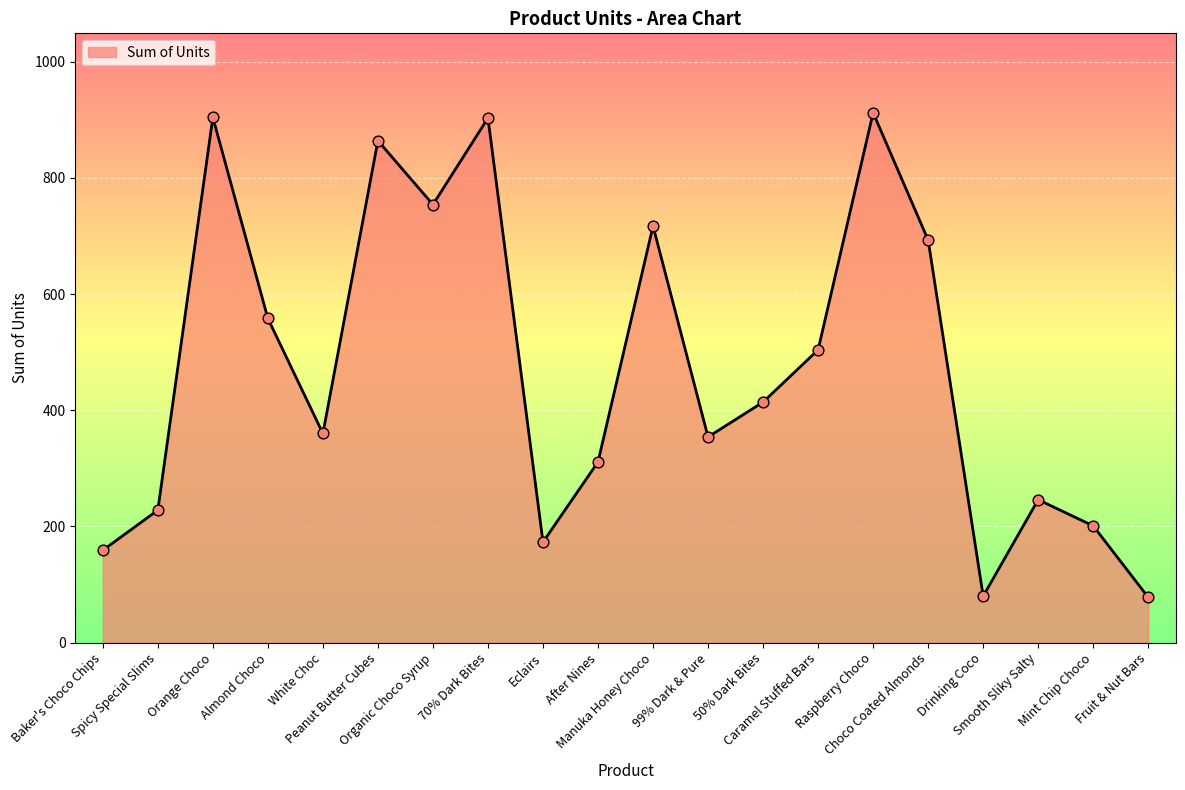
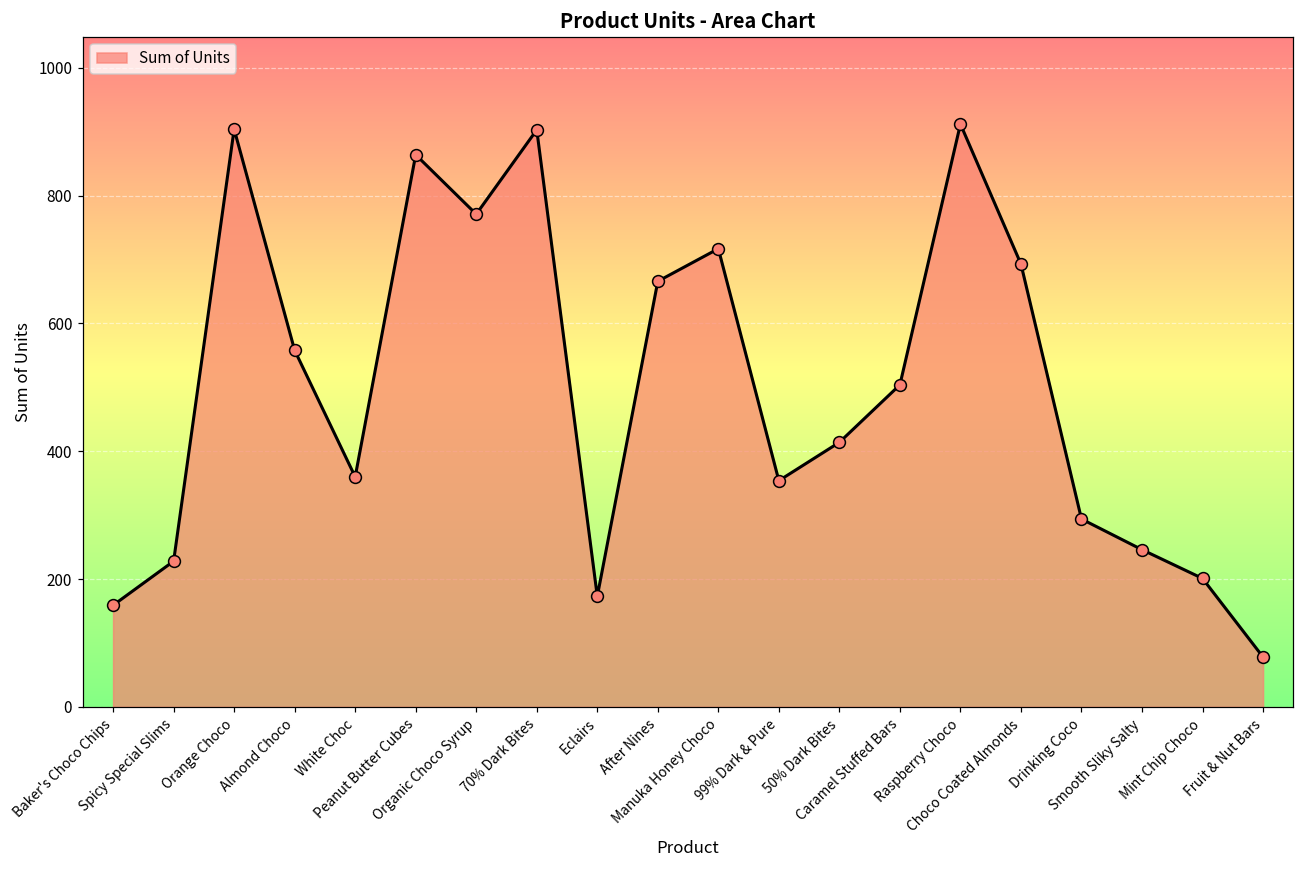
  {
    "Baker's Choco Chips": 160,
    "Spicy Special Slims": 230,
    "Orange Choco": 900,
    "Almond Choco": 560,
    "White Choc": 360,
    "Peanut Butter Cubes": 860,
-   "Organic Choco Syrup": 750,
+   "Organic Choco Syrup": 770,
    "70% Dark Bites": 900,
    "Eclairs": 170,
-   "After Nines": 310,
+   "After Nines": 670,
    "Manuka Honey Choco": 720,
    "99% Dark & Pure": 350,
    "50% Dark Bites": 410,
    "Caramel Stuffed Bars": 500,
    "Raspberry Choco": 910,
    "Choco Coated Almonds": 690,
-   "Drinking Coco": 80,
+   "Drinking Coco": 290,
    "Smooth Sliky Salty": 250,
    "Mint Chip Choco": 200,
    "Fruit & Nut Bars": 80
  }
